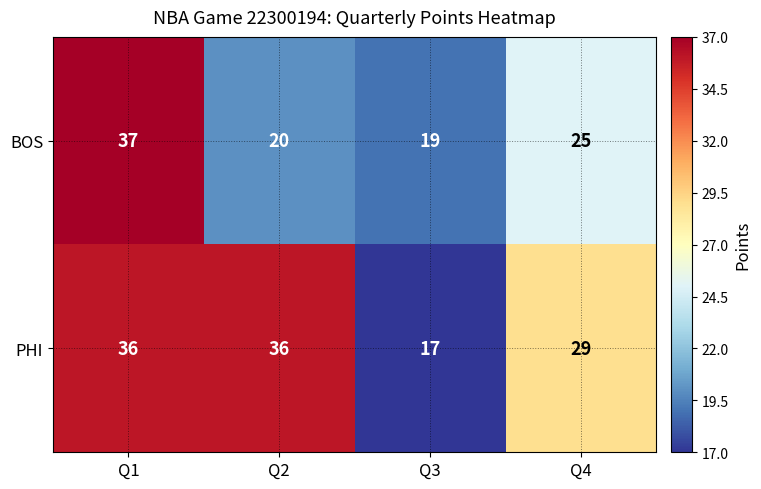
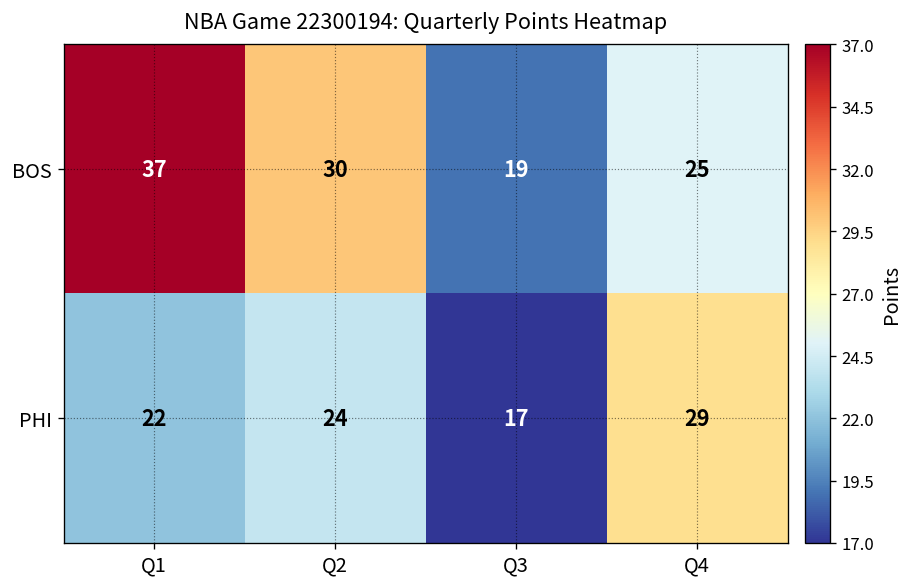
  {
    "BOS": {
      "Q1": 37,
-     "Q2": 20,
+     "Q2": 30,
      "Q3": 19,
      "Q4": 25
    },
    "PHI": {
-     "Q1": 36,
-     "Q2": 36,
+     "Q1": 22,
+     "Q2": 24,
      "Q3": 17,
      "Q4": 29
    }
  }
